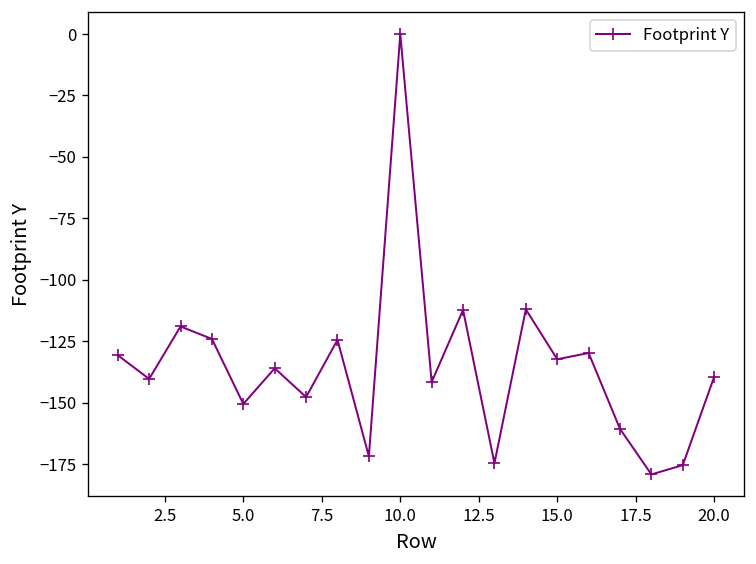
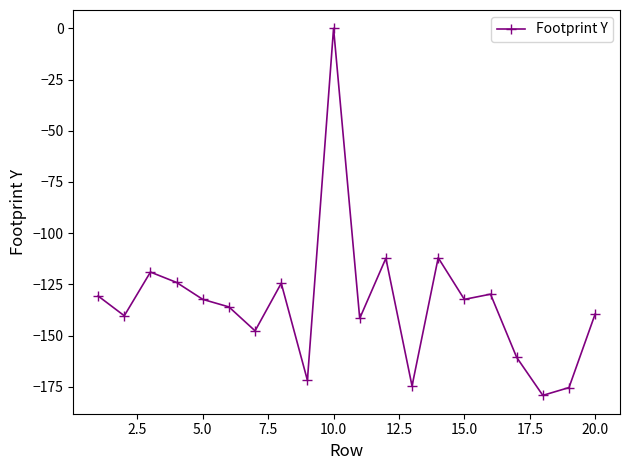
  {
-   "5.0": -150,
+   "5.0": -132,
    "10.0": 0,
    "15.0": -132,
    "20.0": -139
  }
